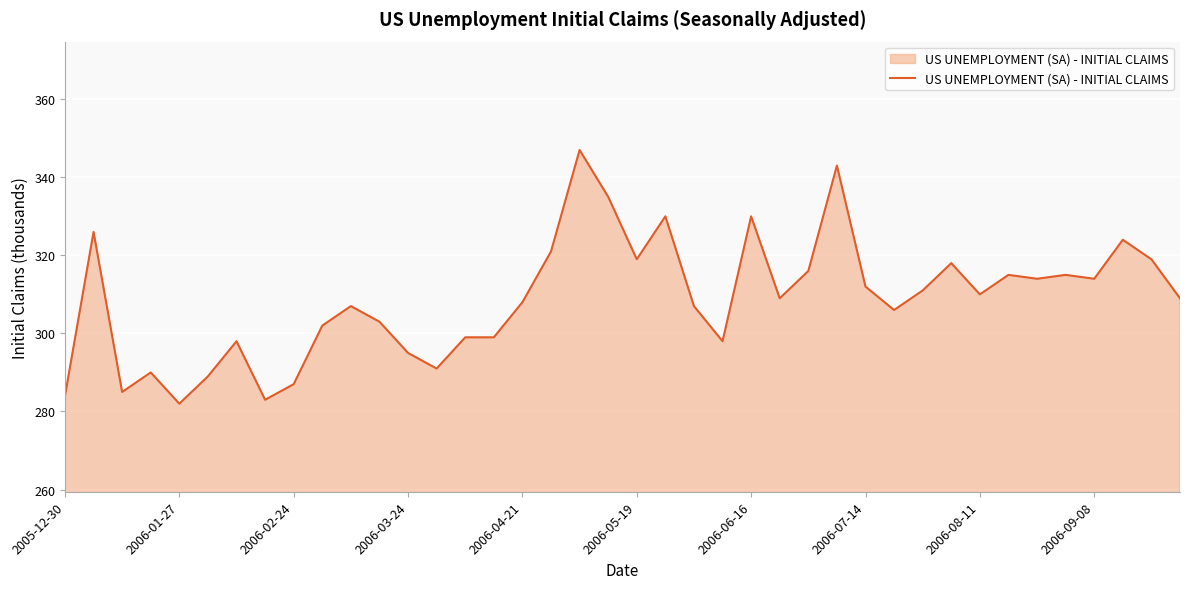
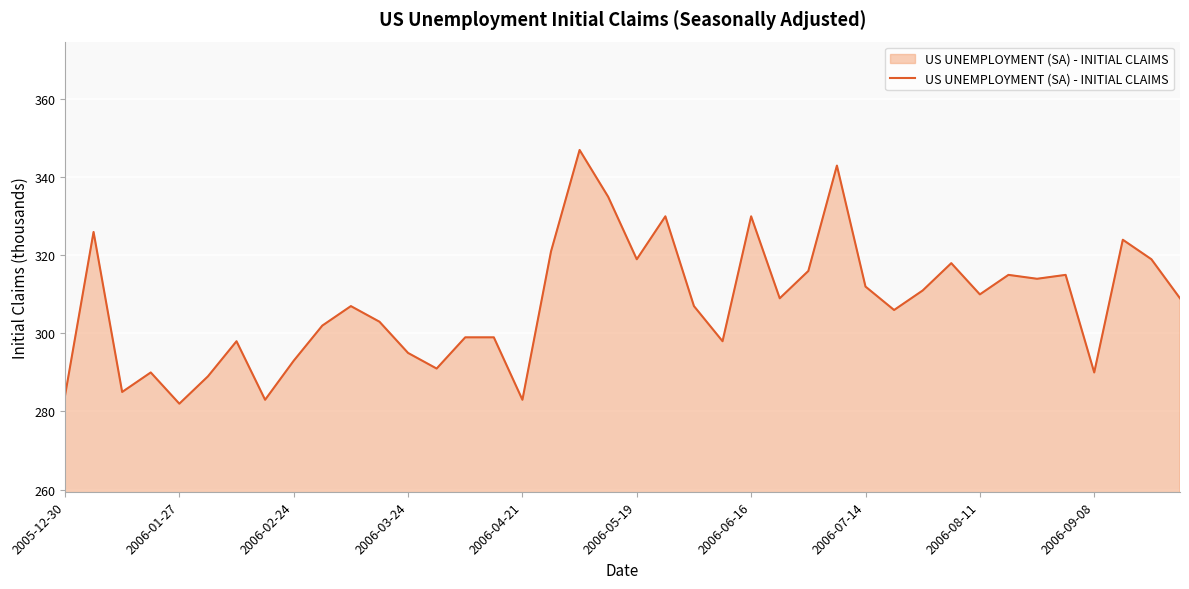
  {
    "2005-12-30": 284,
    "2006-01-27": 282,
-   "2006-02-24": 287,
+   "2006-02-24": 293,
    "2006-03-24": 295,
-   "2006-04-21": 308,
+   "2006-04-21": 283,
    "2006-05-19": 319,
    "2006-06-16": 330,
    "2006-07-14": 312,
    "2006-08-11": 310,
-   "2006-09-08": 314
+   "2006-09-08": 290
  }
